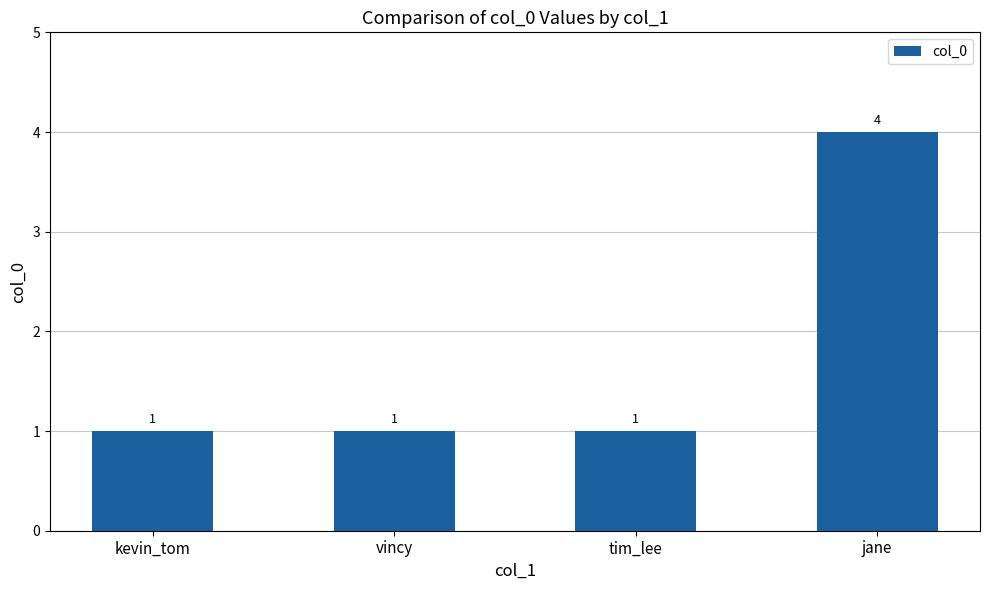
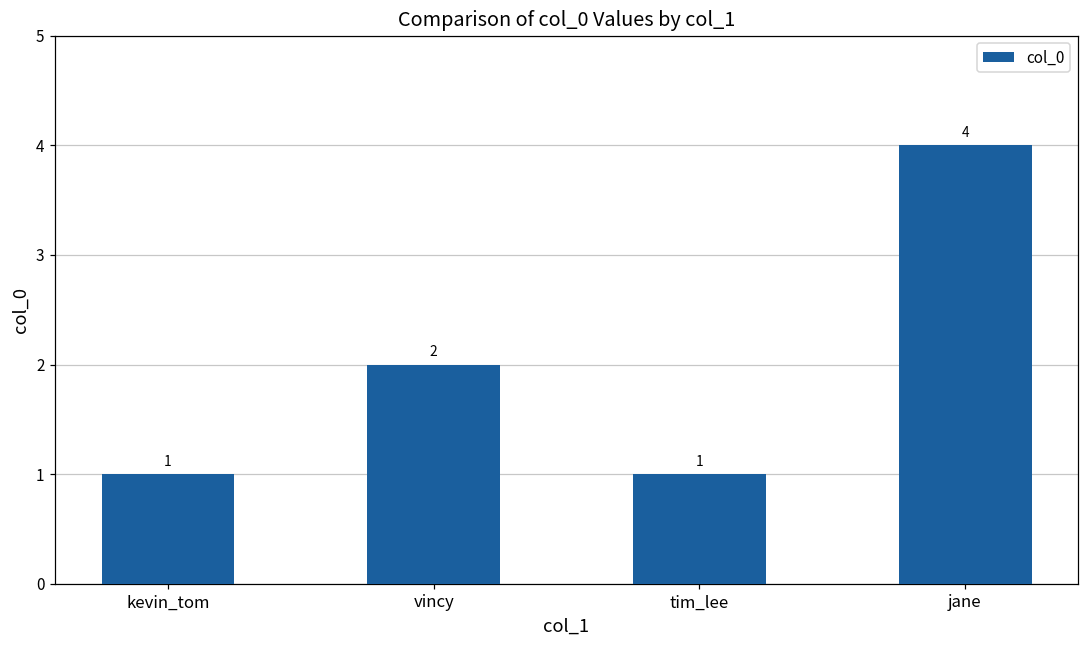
  {
    "kevin_tom": 1,
-   "vincy": 1,
+   "vincy": 2,
    "tim_lee": 1,
    "jane": 4
  }
